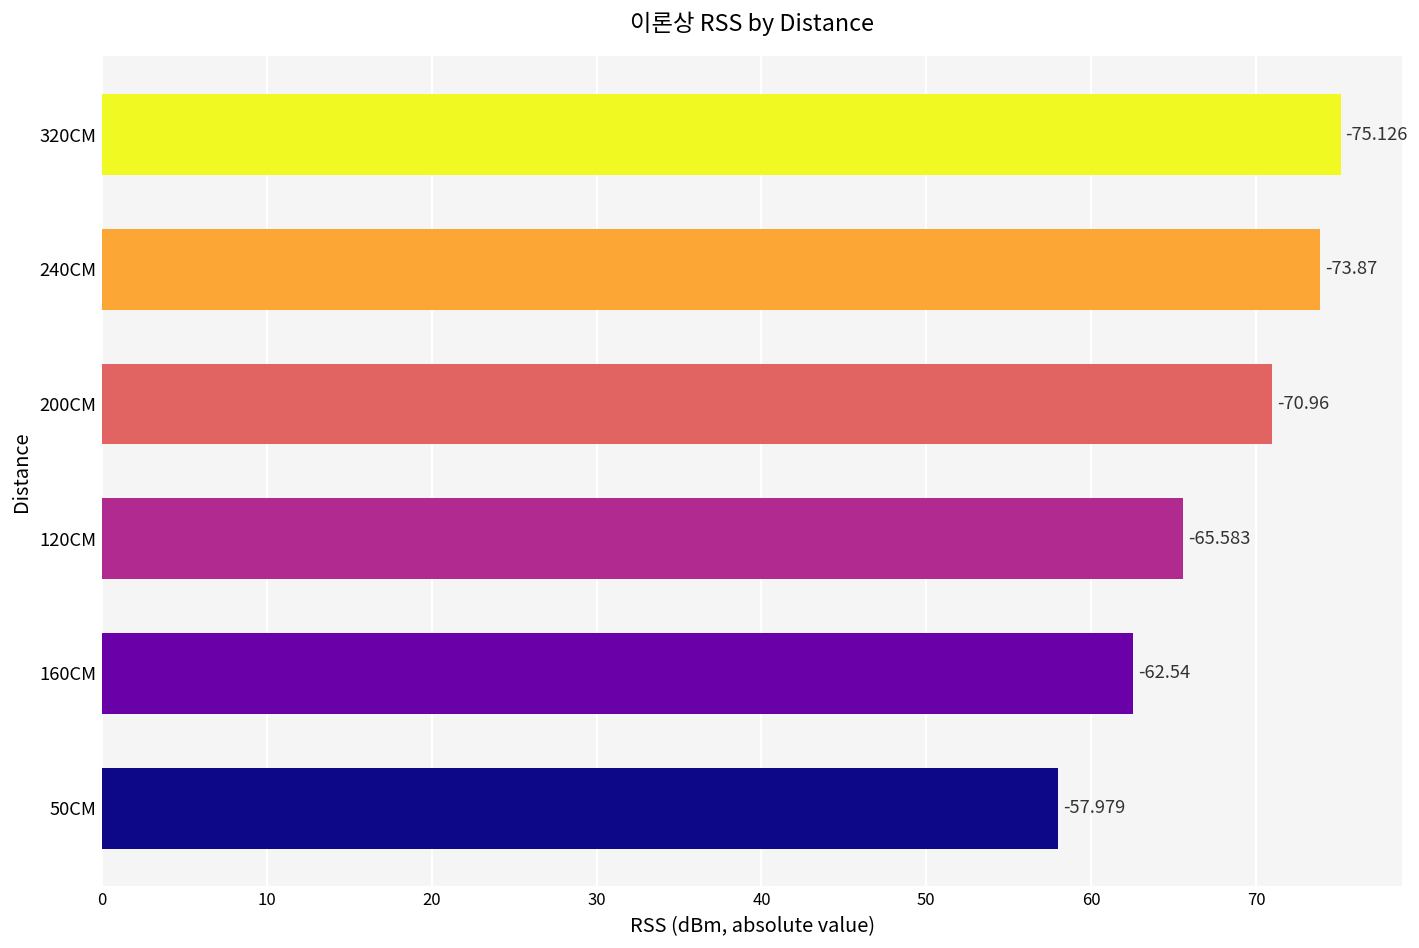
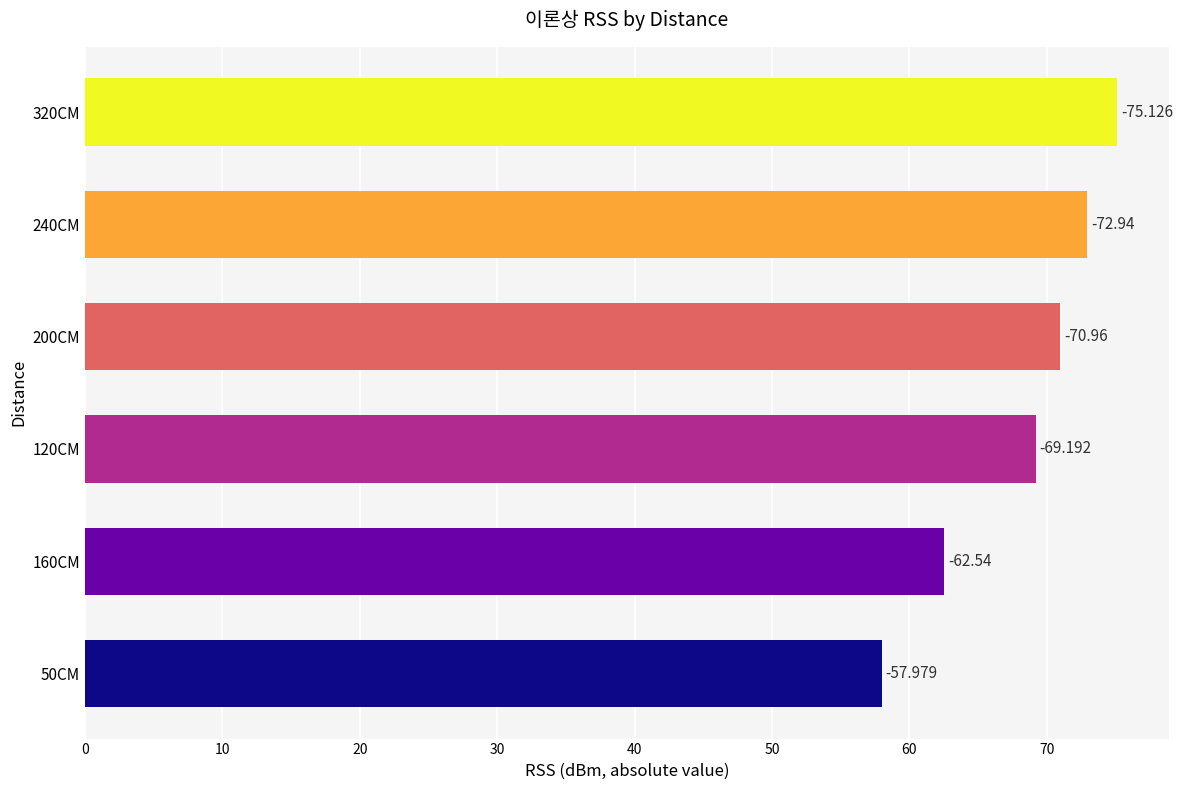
  {
-   "240CM": -73.87,
-   "120CM": -65.583
+   "240CM": -72.94,
+   "120CM": -69.192
  }
